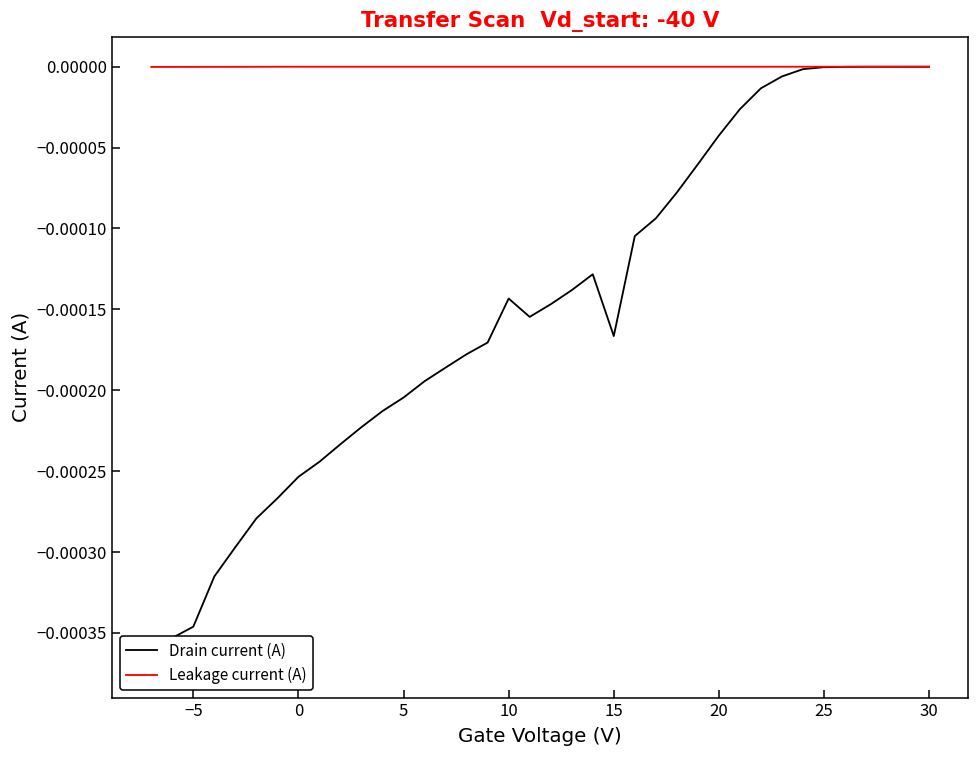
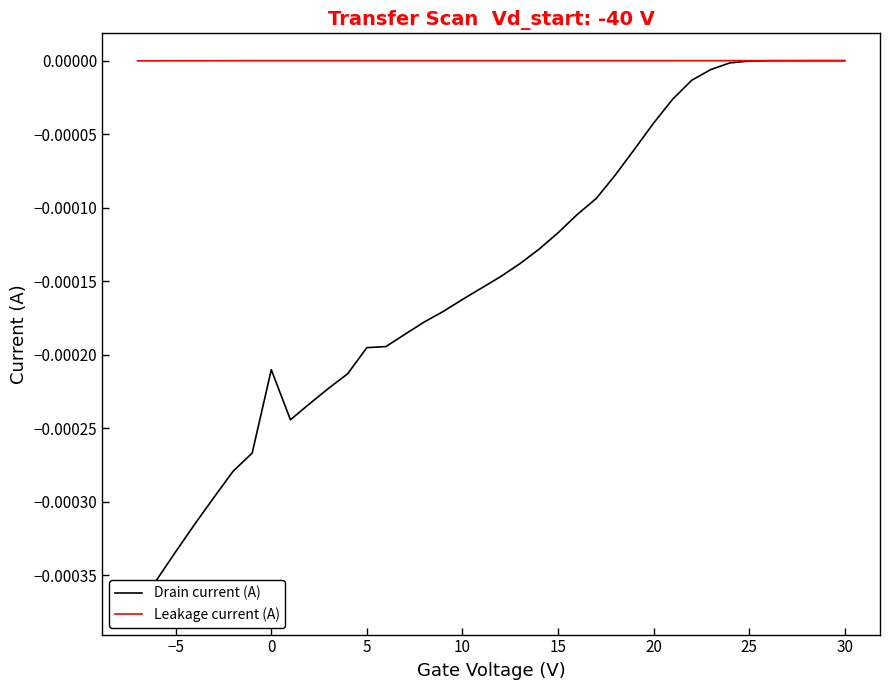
  {
    "Drain current (A)": {
-     "−5": -0.000346,
-     "0": -0.000254,
-     "5": -0.000205,
-     "10": -0.000143,
-     "15": -0.000166,
+     "−5": -0.000334,
+     "0": -0.000210,
+     "5": -0.000195,
+     "10": -0.000162,
+     "15": -0.000117,
      "20": -0.000043
    },
    "Leakage current (A)": {
      "−5": 0.000000,
      "0": 0.000000,
      "5": 0.000000,
      "10": 0.000000,
      "15": 0.000000,
      "20": 0.000000
    }
  }
